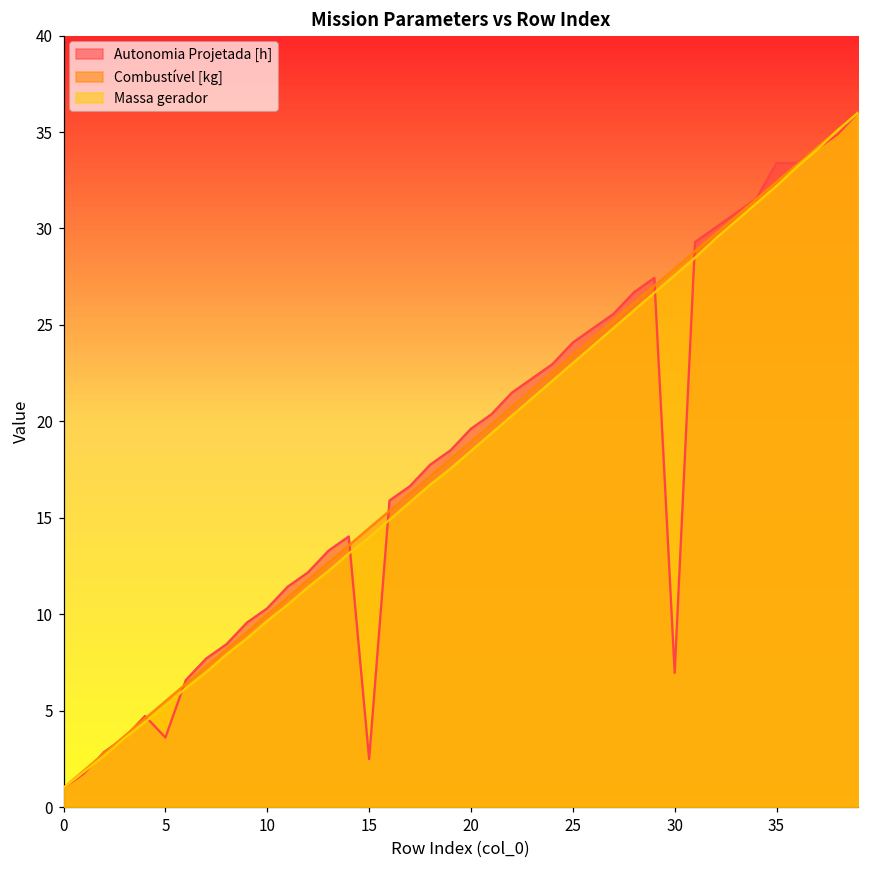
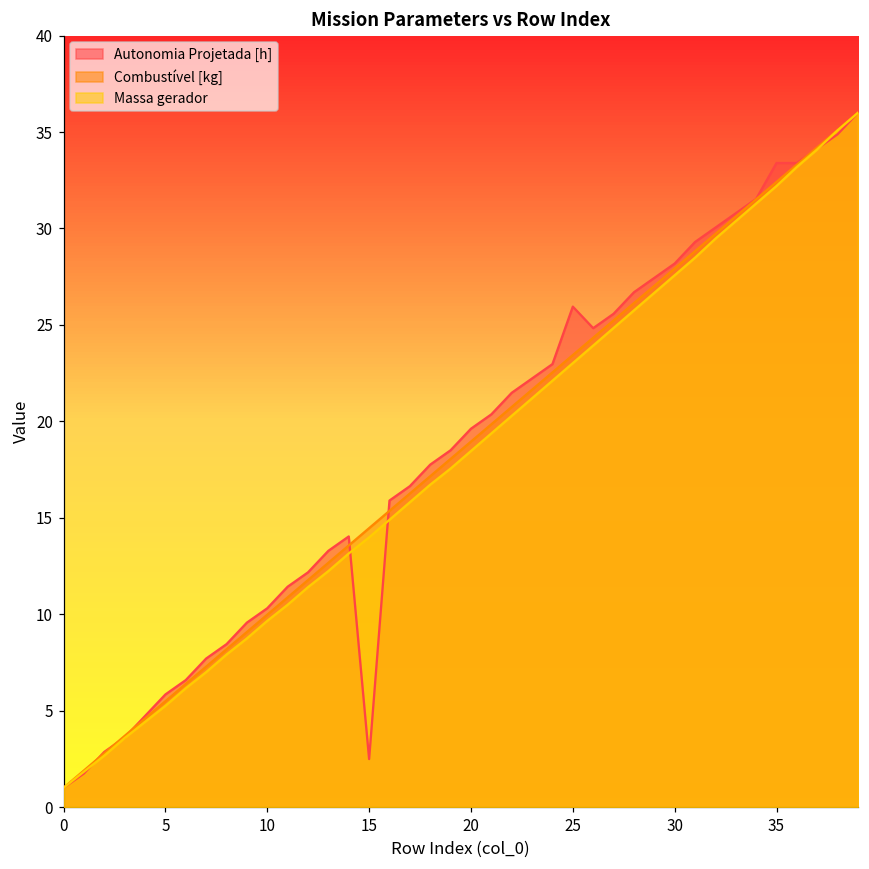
  {
    "Autonomia Projetada [h]": {
-     "5": 3.6,
+     "5": 5.8,
      "10": 10.3,
      "15": 2.5,
      "20": 19.6,
-     "25": 24.1,
-     "30": 7.0,
+     "25": 25.9,
+     "30": 28.2,
      "35": 33.4
    }
  }
